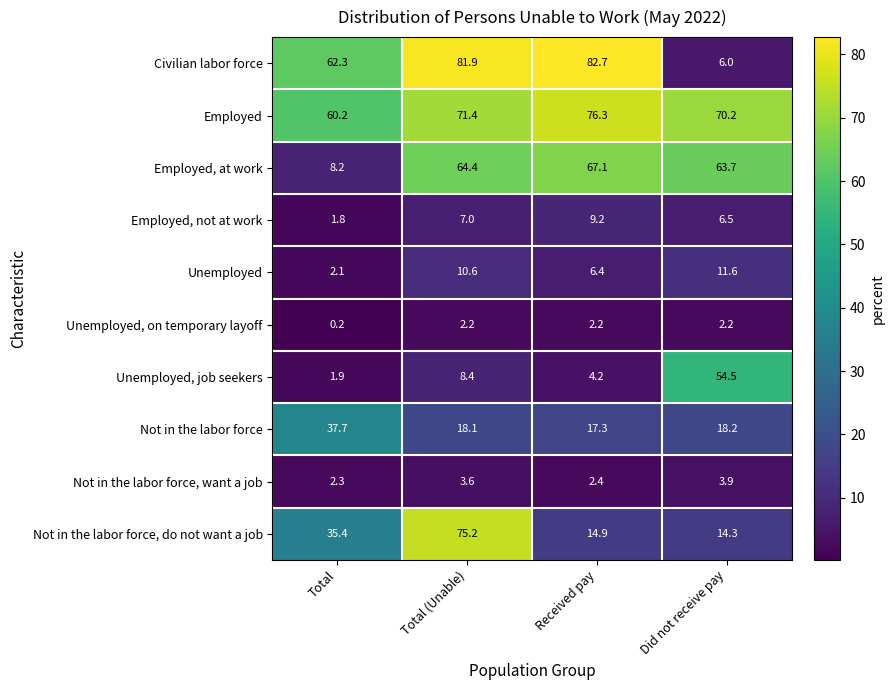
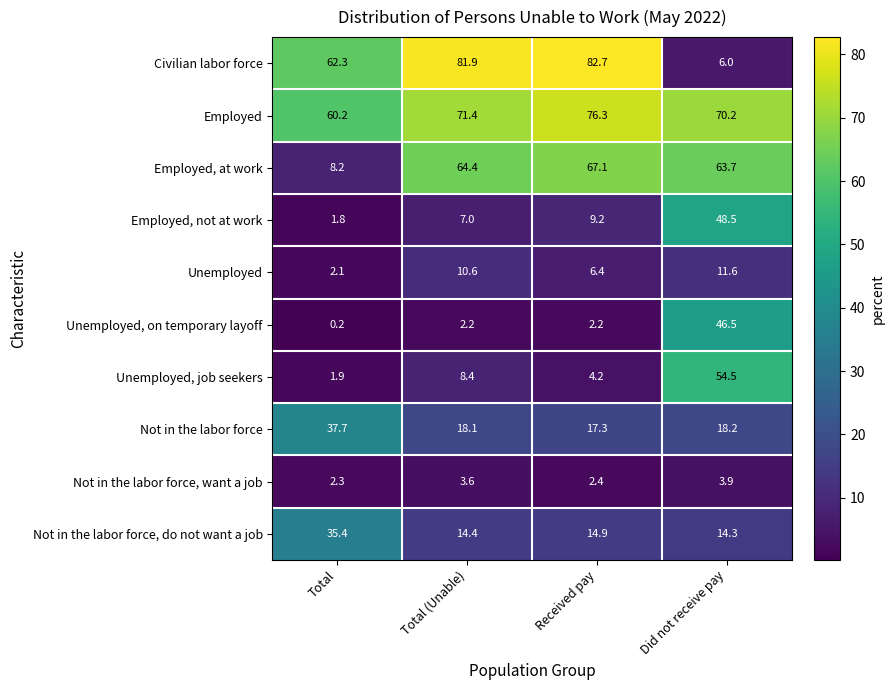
  {
    "Civilian labor force": {
      "Total": 62.3,
      "Total (Unable)": 81.9,
      "Received pay": 82.7,
      "Did not receive pay": 6.0
    },
    "Employed": {
      "Total": 60.2,
      "Total (Unable)": 71.4,
      "Received pay": 76.3,
      "Did not receive pay": 70.2
    },
    "Employed, at work": {
      "Total": 8.2,
      "Total (Unable)": 64.4,
      "Received pay": 67.1,
      "Did not receive pay": 63.7
    },
    "Employed, not at work": {
      "Total": 1.8,
      "Total (Unable)": 7.0,
      "Received pay": 9.2,
-     "Did not receive pay": 6.5
+     "Did not receive pay": 48.5
    },
    "Unemployed": {
      "Total": 2.1,
      "Total (Unable)": 10.6,
      "Received pay": 6.4,
      "Did not receive pay": 11.6
    },
    "Unemployed, on temporary layoff": {
      "Total": 0.2,
      "Total (Unable)": 2.2,
      "Received pay": 2.2,
-     "Did not receive pay": 2.2
+     "Did not receive pay": 46.5
    },
    "Unemployed, job seekers": {
      "Total": 1.9,
      "Total (Unable)": 8.4,
      "Received pay": 4.2,
      "Did not receive pay": 54.5
    },
    "Not in the labor force": {
      "Total": 37.7,
      "Total (Unable)": 18.1,
      "Received pay": 17.3,
      "Did not receive pay": 18.2
    },
    "Not in the labor force, want a job": {
      "Total": 2.3,
      "Total (Unable)": 3.6,
      "Received pay": 2.4,
      "Did not receive pay": 3.9
    },
    "Not in the labor force, do not want a job": {
      "Total": 35.4,
-     "Total (Unable)": 75.2,
+     "Total (Unable)": 14.4,
      "Received pay": 14.9,
      "Did not receive pay": 14.3
    }
  }
